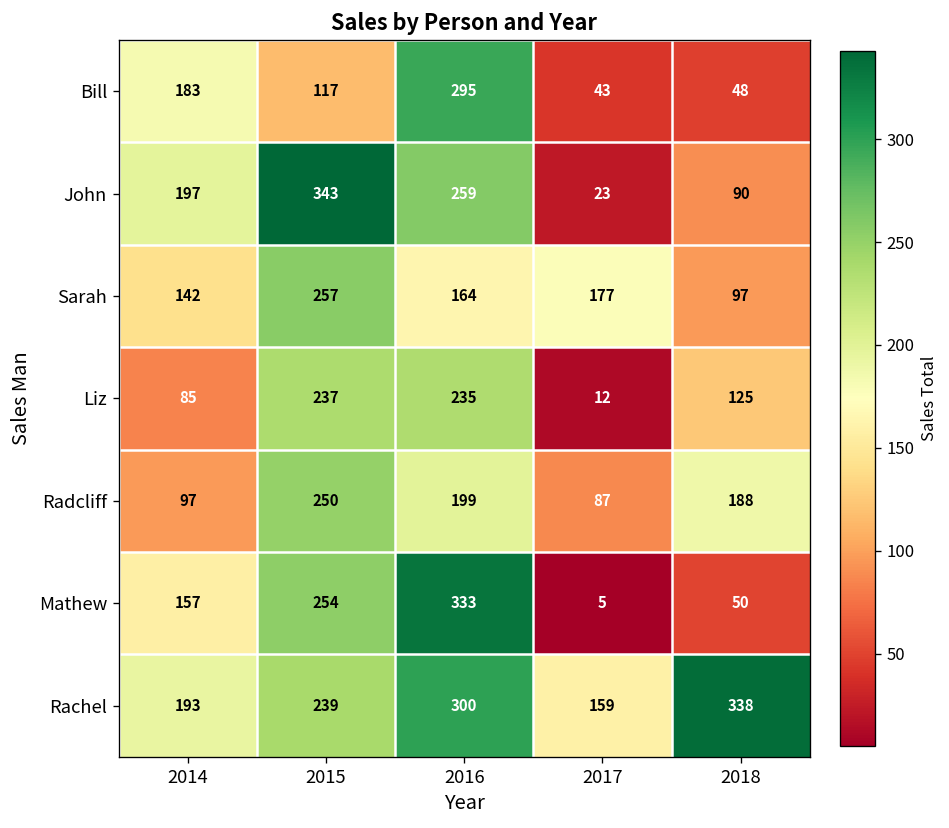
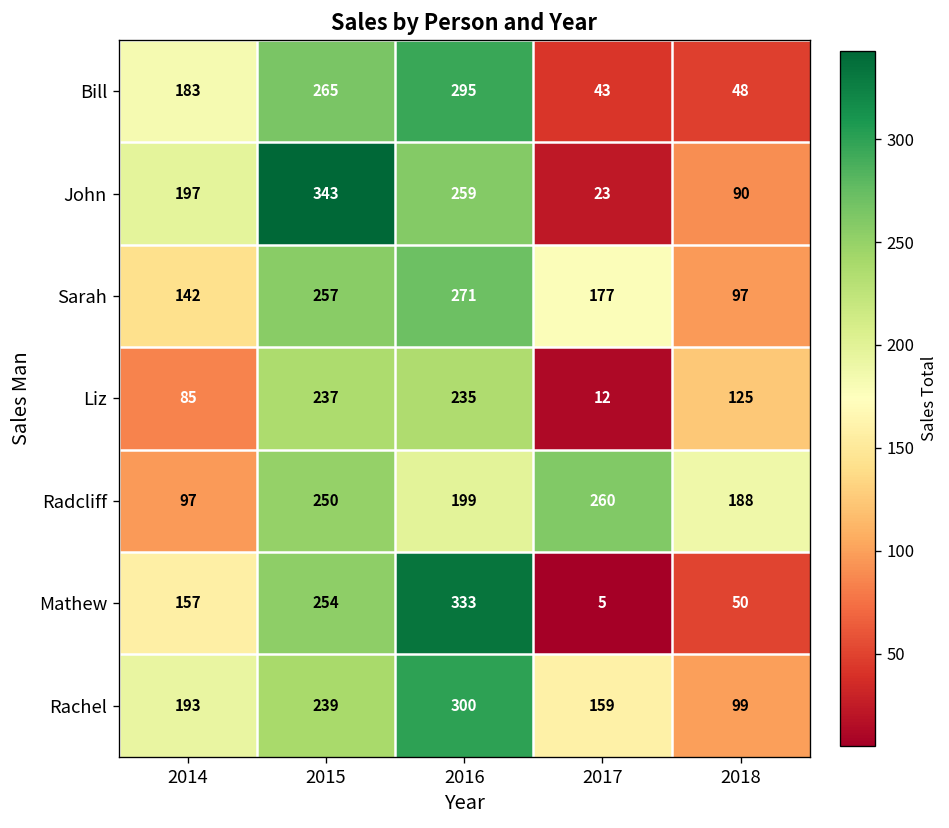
  {
    "Bill": {
      "2014": 183,
-     "2015": 117,
+     "2015": 265,
      "2016": 295,
      "2017": 43,
      "2018": 48
    },
    "John": {
      "2014": 197,
      "2015": 343,
      "2016": 259,
      "2017": 23,
      "2018": 90
    },
    "Sarah": {
      "2014": 142,
      "2015": 257,
-     "2016": 164,
+     "2016": 271,
      "2017": 177,
      "2018": 97
    },
    "Liz": {
      "2014": 85,
      "2015": 237,
      "2016": 235,
      "2017": 12,
      "2018": 125
    },
    "Radcliff": {
      "2014": 97,
      "2015": 250,
      "2016": 199,
-     "2017": 87,
+     "2017": 260,
      "2018": 188
    },
    "Mathew": {
      "2014": 157,
      "2015": 254,
      "2016": 333,
      "2017": 5,
      "2018": 50
    },
    "Rachel": {
      "2014": 193,
      "2015": 239,
      "2016": 300,
      "2017": 159,
-     "2018": 338
+     "2018": 99
    }
  }
